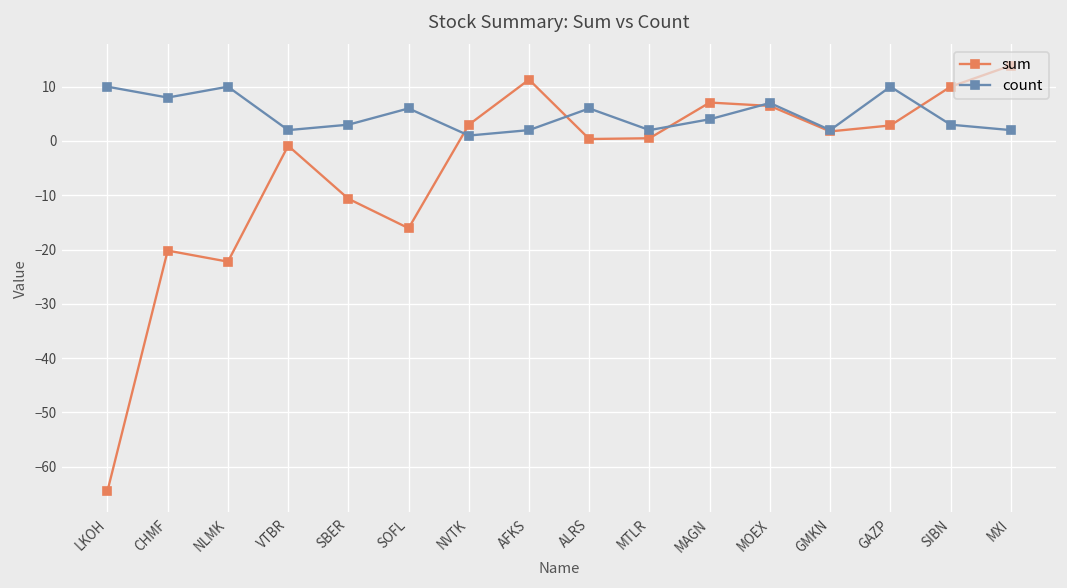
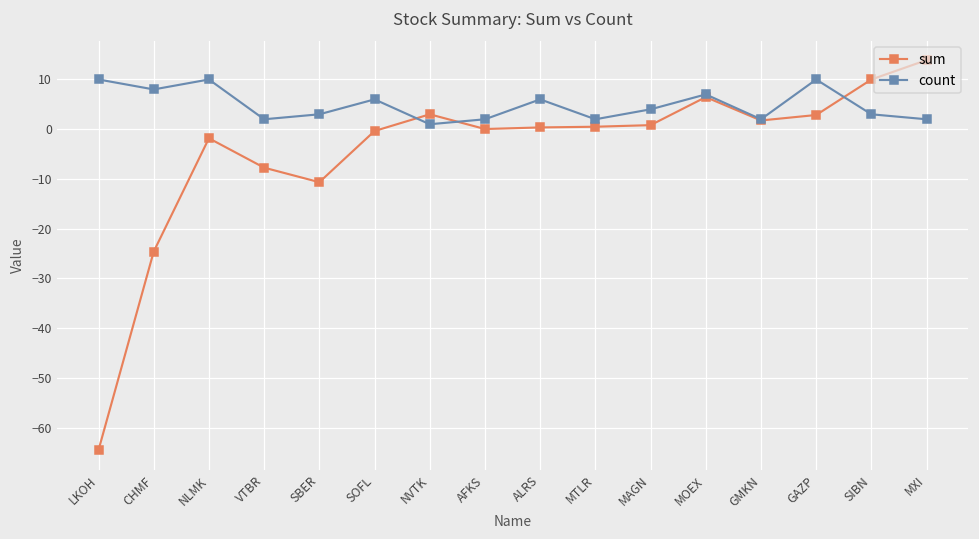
  {
    "sum": {
      "LKOH": -65,
-     "CHMF": -20,
-     "NLMK": -22,
-     "VTBR": -1,
+     "CHMF": -25,
+     "NLMK": -2,
+     "VTBR": -8,
      "SBER": -11,
-     "SOFL": -16,
+     "SOFL": 0,
      "NVTK": 3,
-     "AFKS": 11,
+     "AFKS": 0,
      "ALRS": 0,
      "MTLR": 1,
-     "MAGN": 7,
+     "MAGN": 1,
      "GAZP": 3,
      "SIBN": 10
    },
    "count": {
      "LKOH": 10,
      "CHMF": 8,
      "NLMK": 10,
      "VTBR": 2,
      "SBER": 3,
      "SOFL": 6,
      "NVTK": 1,
      "AFKS": 2,
      "ALRS": 6,
      "MTLR": 2,
      "MAGN": 4,
      "GAZP": 10,
      "SIBN": 3,
      "MXI": 2
    }
  }
